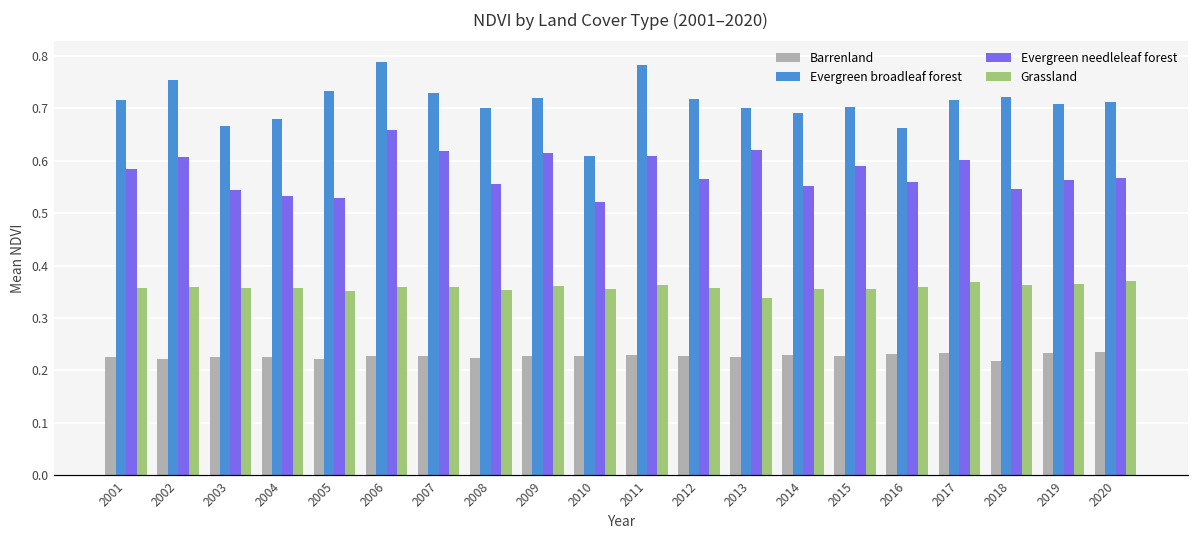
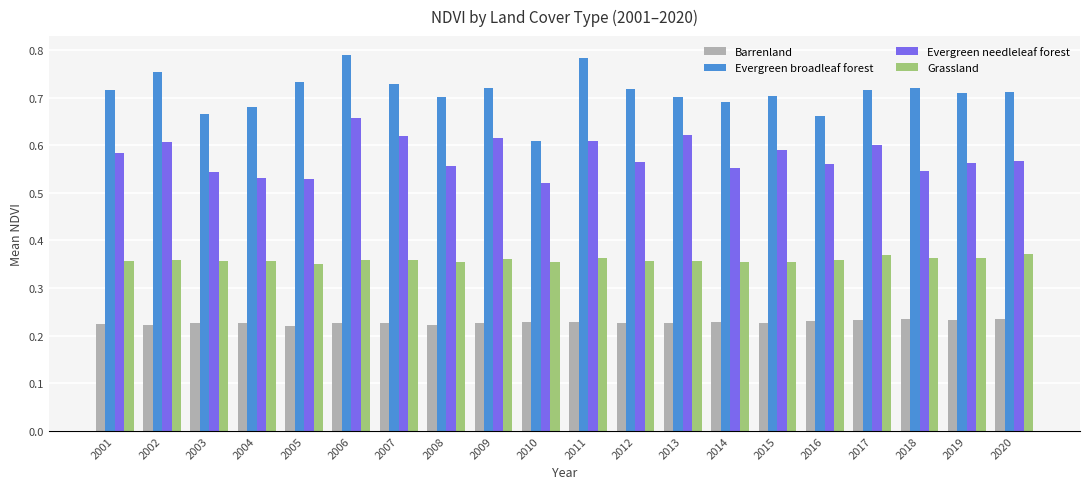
  {
    "Barrenland": {
      "2001": 0.22,
      "2002": 0.22,
      "2003": 0.23,
      "2004": 0.23,
      "2005": 0.22,
      "2006": 0.23,
      "2007": 0.23,
      "2008": 0.22,
      "2009": 0.23,
      "2010": 0.23,
      "2011": 0.23,
      "2012": 0.23,
      "2013": 0.23,
      "2014": 0.23,
      "2015": 0.23,
      "2016": 0.23,
      "2017": 0.23,
-     "2018": 0.22,
+     "2018": 0.23,
      "2019": 0.23,
      "2020": 0.23
    },
    "Evergreen broadleaf forest": {
      "2001": 0.72,
      "2002": 0.75,
      "2003": 0.67,
      "2004": 0.68,
      "2005": 0.73,
      "2006": 0.79,
      "2007": 0.73,
      "2008": 0.70,
      "2009": 0.72,
      "2010": 0.61,
      "2011": 0.78,
      "2012": 0.72,
      "2013": 0.70,
      "2014": 0.69,
      "2015": 0.70,
      "2016": 0.66,
      "2017": 0.72,
      "2018": 0.72,
      "2019": 0.71,
      "2020": 0.71
    },
    "Evergreen needleleaf forest": {
      "2001": 0.58,
      "2002": 0.61,
      "2003": 0.54,
      "2004": 0.53,
      "2005": 0.53,
      "2006": 0.66,
      "2007": 0.62,
      "2008": 0.56,
      "2009": 0.62,
      "2010": 0.52,
      "2011": 0.61,
      "2012": 0.56,
      "2013": 0.62,
      "2014": 0.55,
      "2015": 0.59,
      "2016": 0.56,
      "2017": 0.60,
      "2018": 0.55,
      "2019": 0.56,
      "2020": 0.57
    },
    "Grassland": {
      "2001": 0.36,
      "2002": 0.36,
      "2003": 0.36,
      "2004": 0.36,
      "2005": 0.35,
      "2006": 0.36,
      "2007": 0.36,
      "2008": 0.35,
      "2009": 0.36,
      "2010": 0.35,
      "2011": 0.36,
      "2012": 0.36,
-     "2013": 0.34,
+     "2013": 0.36,
      "2014": 0.36,
      "2015": 0.36,
      "2016": 0.36,
      "2017": 0.37,
      "2018": 0.36,
      "2019": 0.36,
      "2020": 0.37
    }
  }
